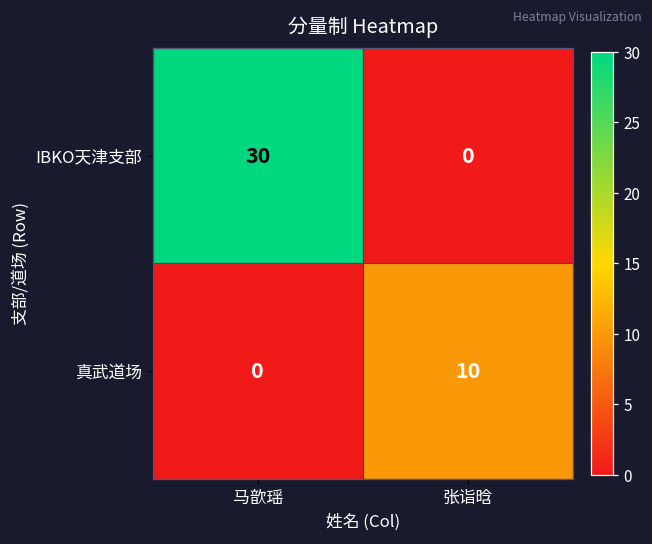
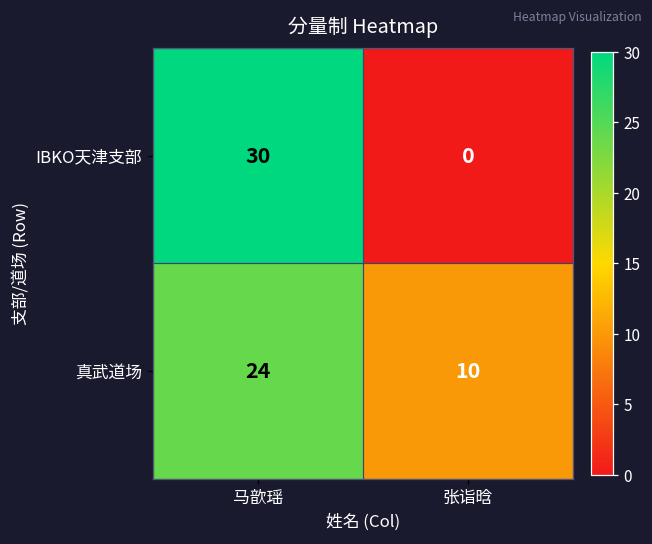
  {
    "IBKO天津支部": {
      "马歆瑶": 30,
      "张诣晗": 0
    },
    "真武道场": {
-     "马歆瑶": 0,
+     "马歆瑶": 24,
      "张诣晗": 10
    }
  }
